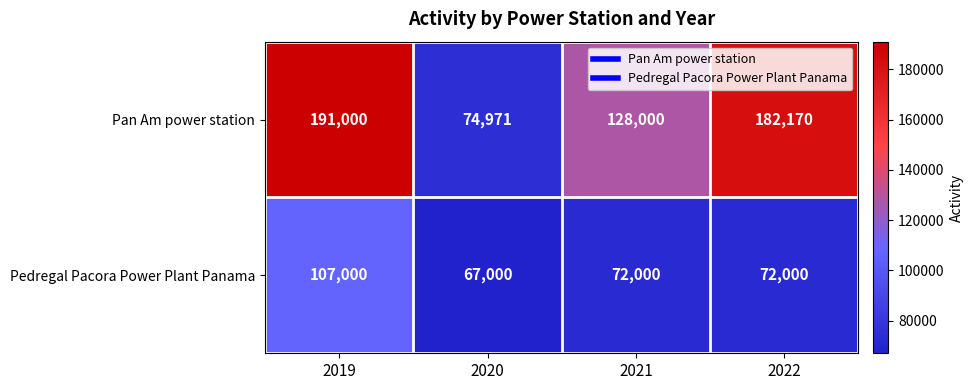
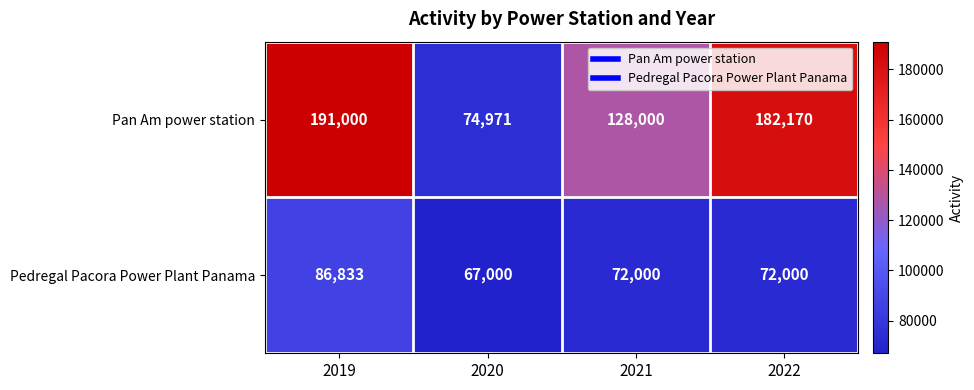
  {
    "Pan Am power station": {
      "2019": "191,000",
      "2020": "74,971",
      "2021": "128,000",
      "2022": "182,170"
    },
    "Pedregal Pacora Power Plant Panama": {
-     "2019": "107,000",
+     "2019": "86,833",
      "2020": "67,000",
      "2021": "72,000",
      "2022": "72,000"
    }
  }
